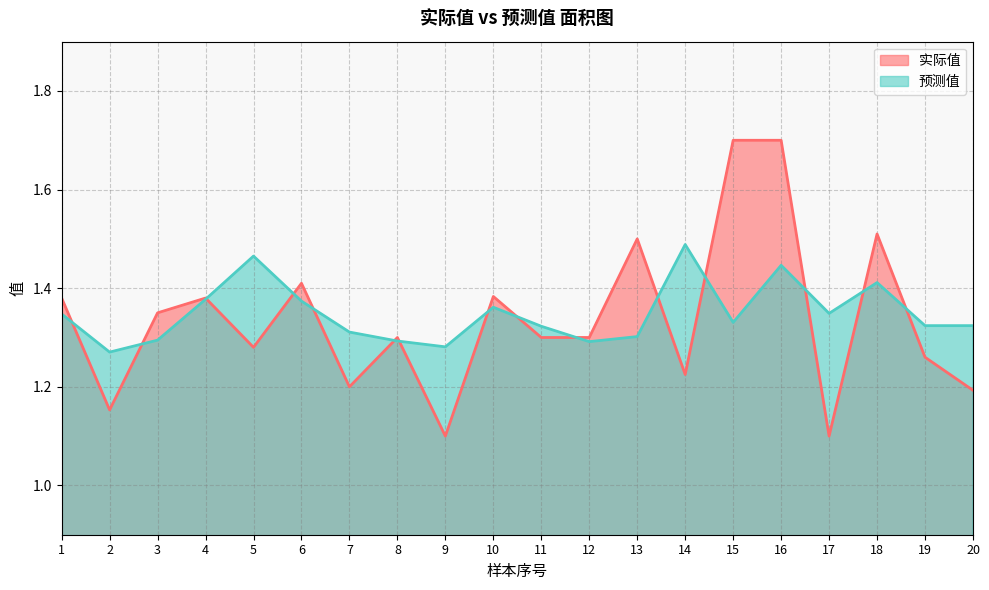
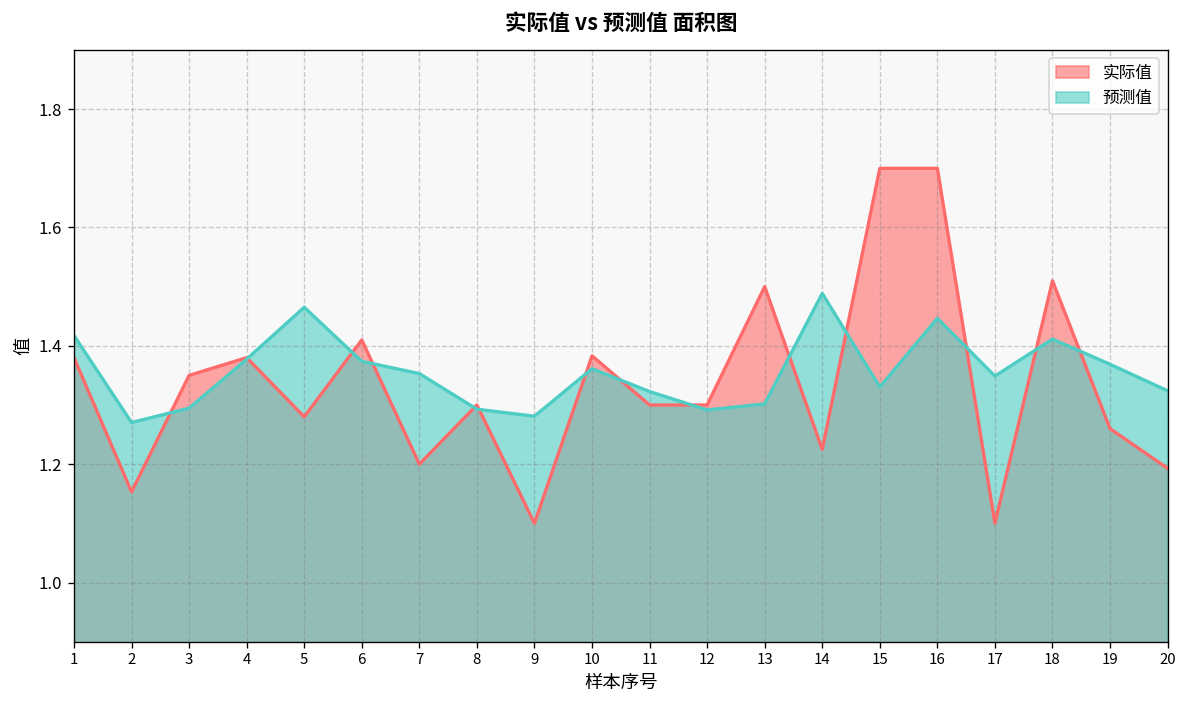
  {
    "实际值": {
      "1": 1.38,
      "2": 1.15,
      "3": 1.35,
      "5": 1.28,
      "6": 1.41,
      "7": 1.20,
      "8": 1.30,
      "9": 1.10,
      "10": 1.38,
      "11": 1.30,
      "12": 1.30,
      "13": 1.50,
      "14": 1.22,
      "15": 1.70,
      "16": 1.70,
      "17": 1.10,
      "18": 1.51,
      "19": 1.26,
      "20": 1.19
    },
    "预测值": {
-     "1": 1.35,
+     "1": 1.42,
      "2": 1.27,
      "3": 1.29,
      "5": 1.47,
      "6": 1.37,
-     "7": 1.31,
+     "7": 1.35,
      "8": 1.29,
      "9": 1.28,
      "10": 1.36,
      "11": 1.32,
      "12": 1.29,
      "13": 1.30,
      "14": 1.49,
      "15": 1.33,
      "16": 1.45,
      "17": 1.35,
      "18": 1.41,
-     "19": 1.32,
+     "19": 1.37,
      "20": 1.32
    }
  }
